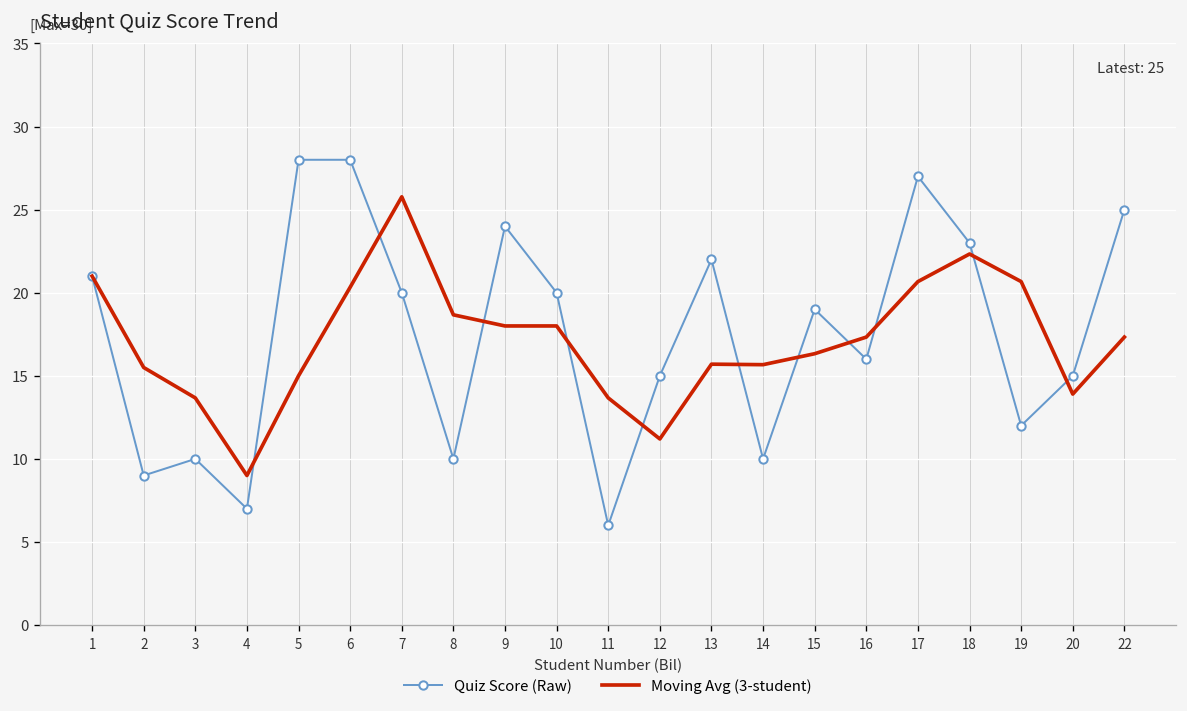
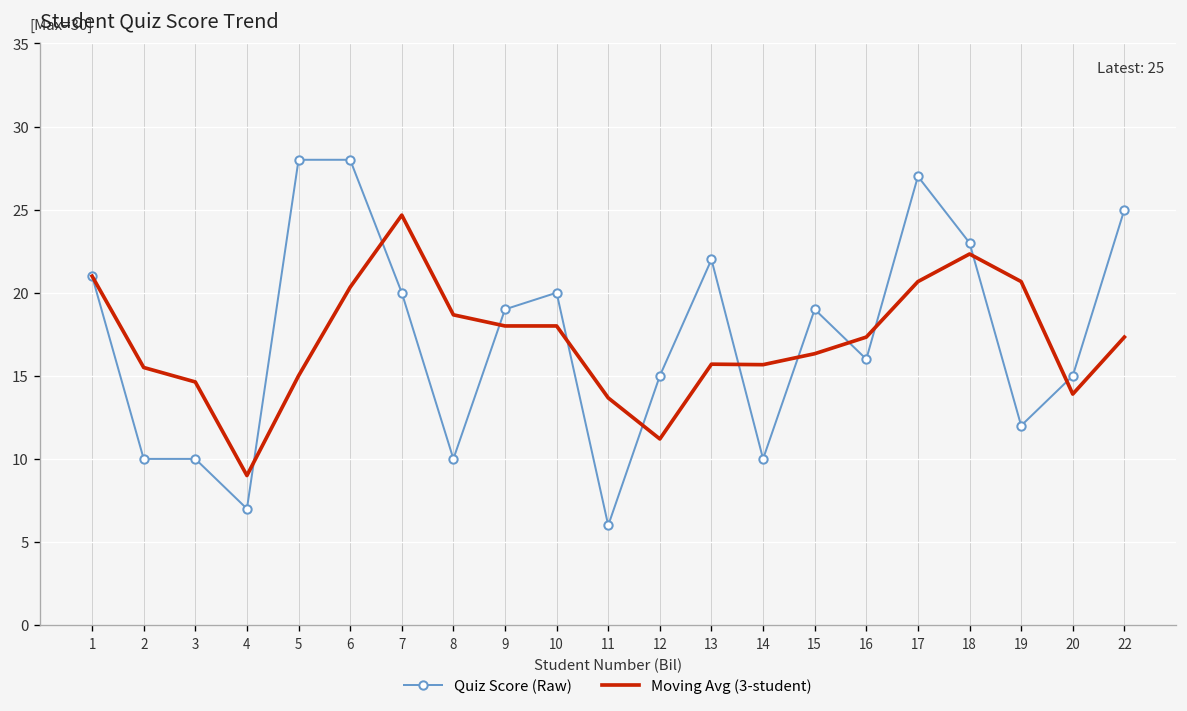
  {
    "Quiz Score (Raw)": {
-     "2": 9,
+     "2": 10,
      "3": 10,
      "4": 7,
      "5": 28,
      "6": 28,
      "7": 20,
      "8": 10,
-     "9": 24,
+     "9": 19,
      "10": 20,
      "11": 6,
      "12": 15,
      "13": 22,
      "14": 10,
      "15": 19,
      "16": 16,
      "17": 27,
      "18": 23,
      "19": 12,
      "20": 15,
      "22": 25
    },
    "Moving Avg (3-student)": {
      "2": 15.5,
-     "3": 13.7,
+     "3": 14.6,
      "4": 9.0,
      "5": 15.0,
      "6": 20.3,
-     "7": 25.8,
+     "7": 24.7,
      "8": 18.7,
      "9": 18.0,
      "10": 18.0,
      "11": 13.7,
      "12": 11.2,
      "13": 15.7,
      "14": 15.7,
      "15": 16.3,
      "16": 17.3,
      "17": 20.7,
      "18": 22.3,
      "19": 20.7,
      "20": 13.9,
      "22": 17.3
    }
  }
